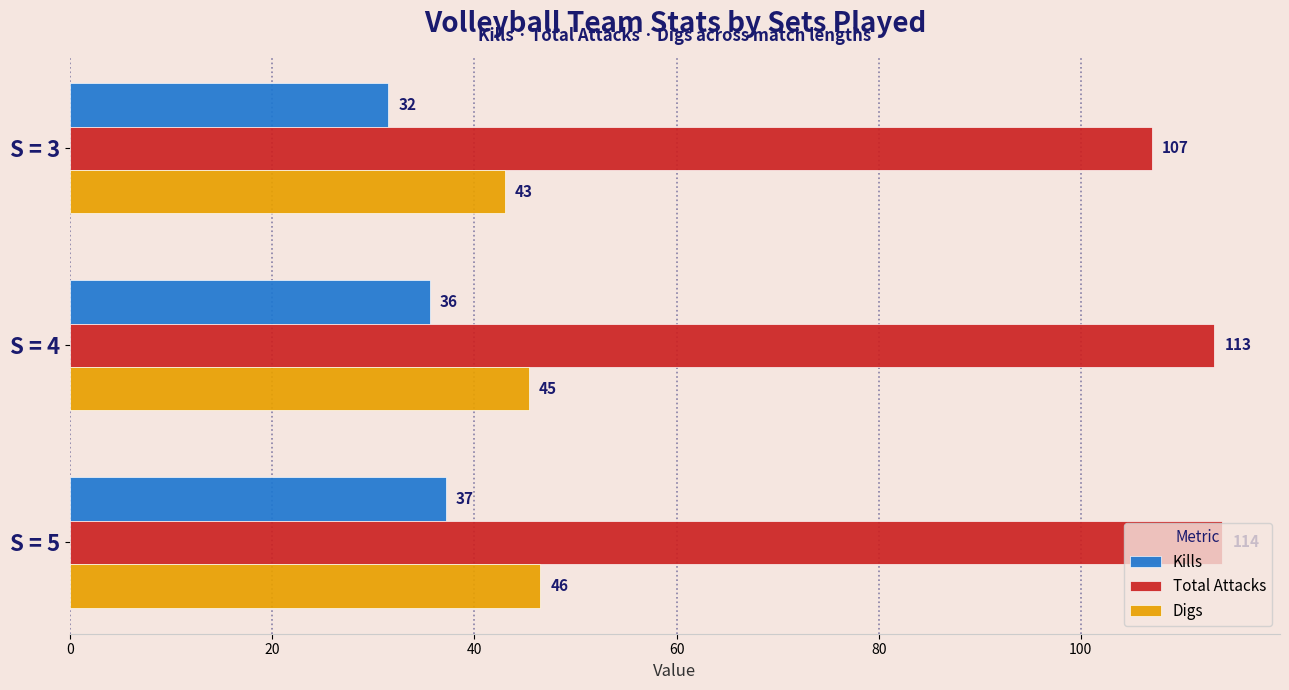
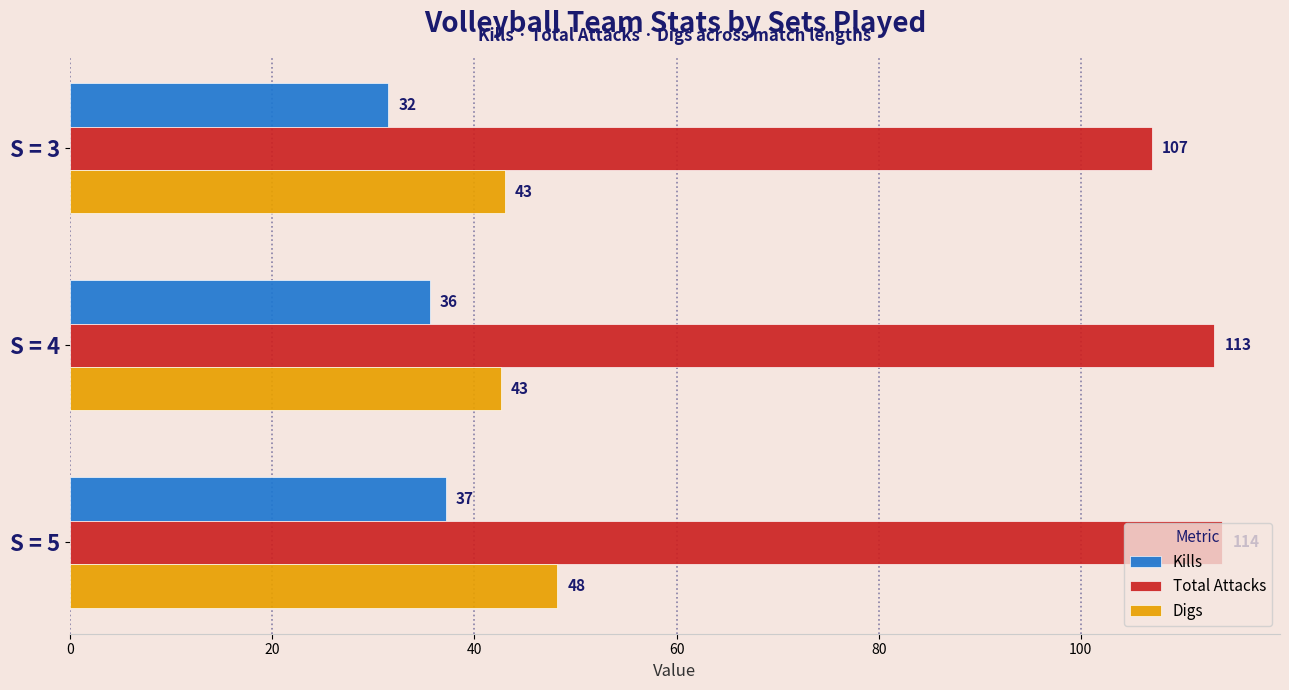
  {
    "Kills": {
      "S = 3": 32,
      "S = 4": 36,
      "S = 5": 37
    },
    "Total Attacks": {
      "S = 3": 107,
      "S = 4": 113
    },
    "Digs": {
      "S = 3": 43,
-     "S = 4": 45,
-     "S = 5": 46
+     "S = 4": 43,
+     "S = 5": 48
    }
  }
